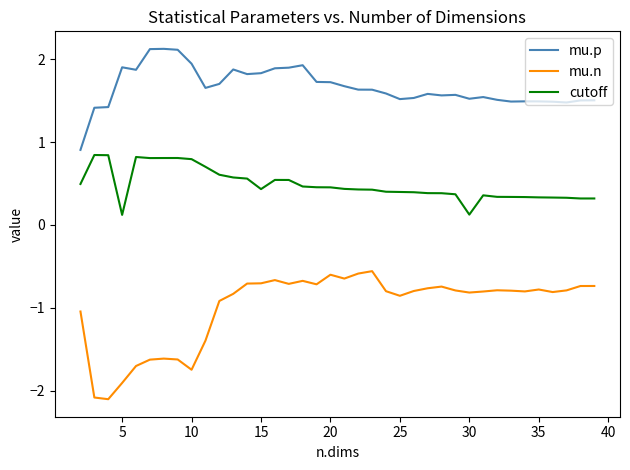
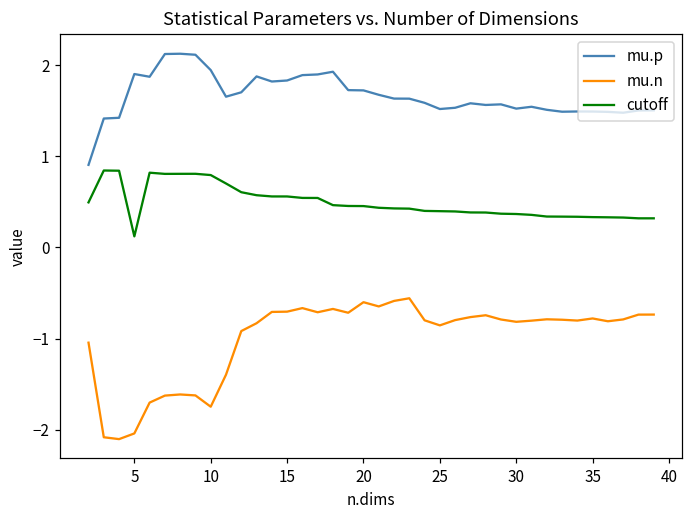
  {
    "mu.p": {
      "5": 1.9,
      "10": 1.9,
      "15": 1.8,
      "20": 1.7,
      "25": 1.5,
      "30": 1.5
    },
    "mu.n": {
-     "5": -1.9,
+     "5": -2.0,
      "10": -1.7,
      "15": -0.7,
      "20": -0.6,
      "25": -0.9,
      "30": -0.8,
      "35": -0.8
    },
    "cutoff": {
      "5": 0.1,
      "10": 0.8,
-     "15": 0.4,
+     "15": 0.6,
      "20": 0.5,
      "25": 0.4,
-     "30": 0.1,
+     "30": 0.4,
      "35": 0.3
    }
  }
